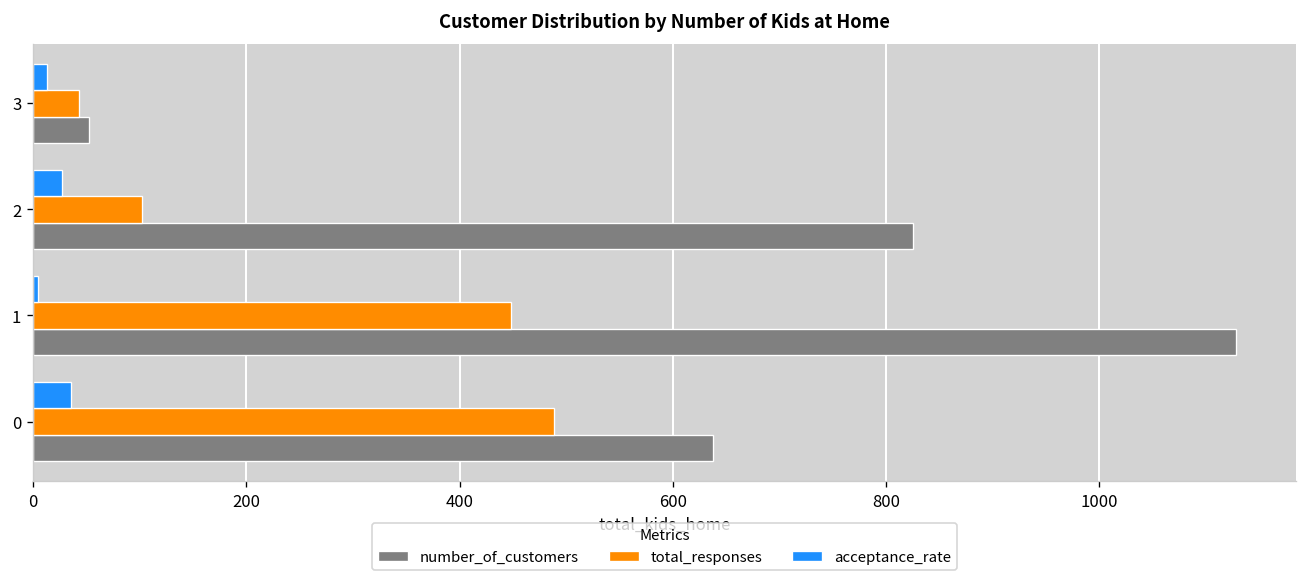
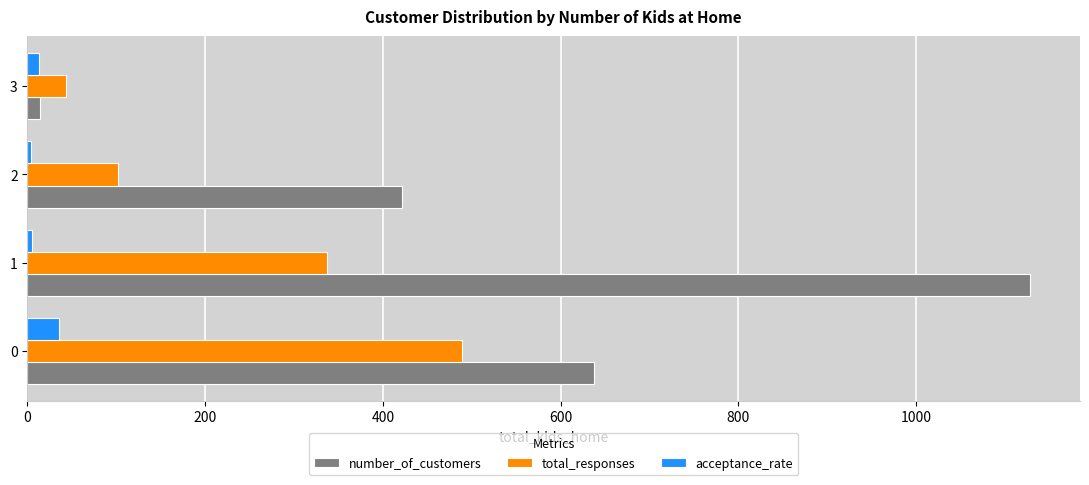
  {
    "number_of_customers": {
-     "3": 50,
-     "2": 830,
+     "3": 10,
+     "2": 420,
      "1": 1130,
      "0": 640
    },
    "total_responses": {
      "3": 40,
      "2": 100,
-     "1": 450,
+     "1": 340,
      "0": 490
    },
    "acceptance_rate": {
      "3": 10,
-     "2": 30,
+     "2": 0,
      "1": 10,
      "0": 40
    }
  }
